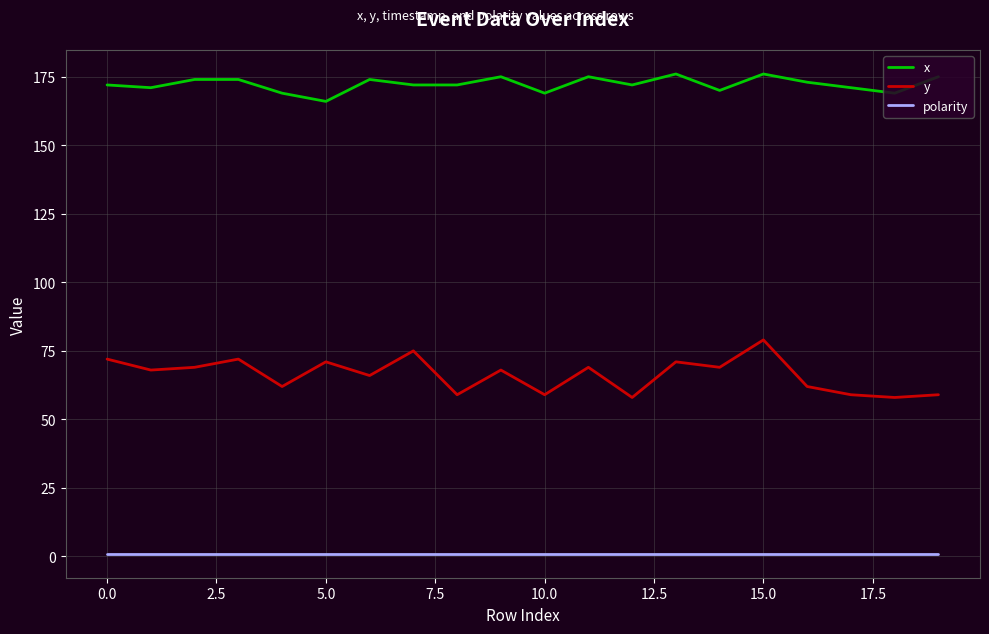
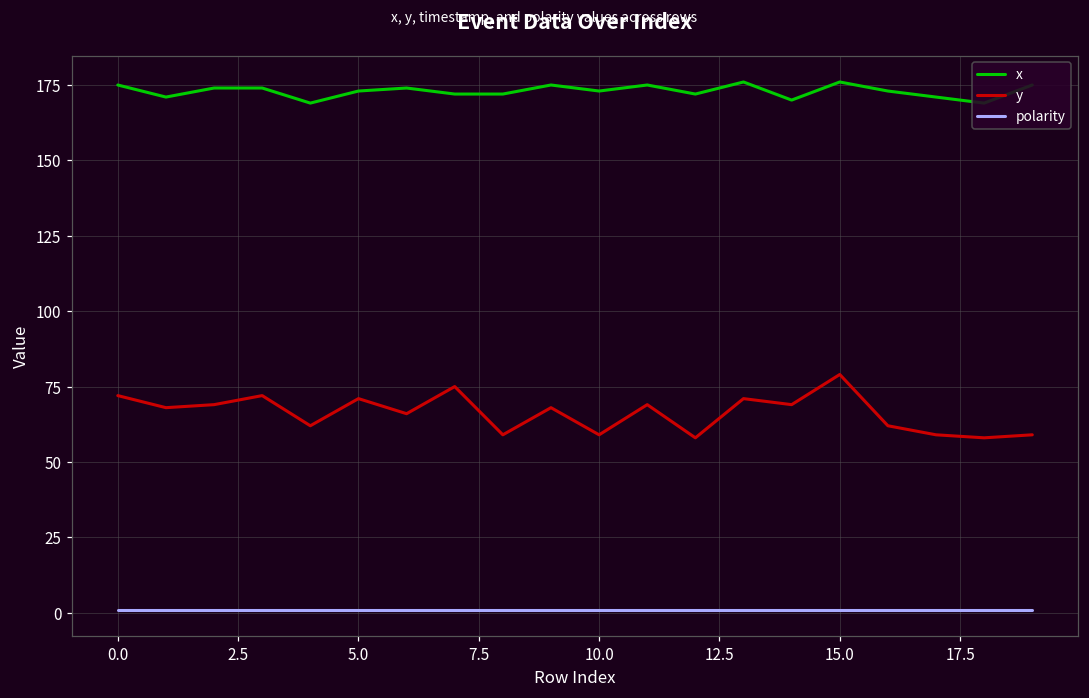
  {
    "x": {
-     "0.0": 172,
-     "5.0": 166,
-     "10.0": 169,
+     "0.0": 175,
+     "5.0": 173,
+     "10.0": 173,
      "15.0": 176
    },
    "y": {
      "0.0": 72,
      "5.0": 71,
      "10.0": 59,
      "15.0": 79
    },
    "polarity": {
      "0.0": 1,
      "5.0": 1,
      "10.0": 1,
      "15.0": 1
    }
  }
